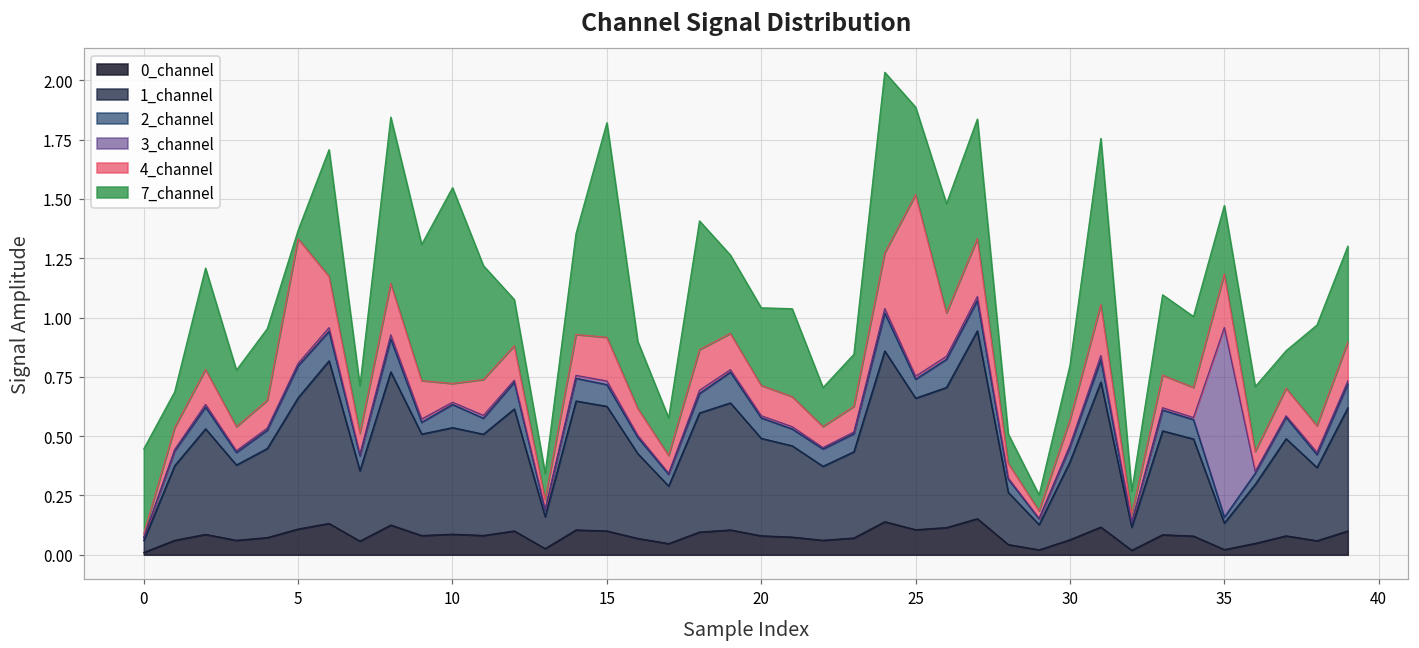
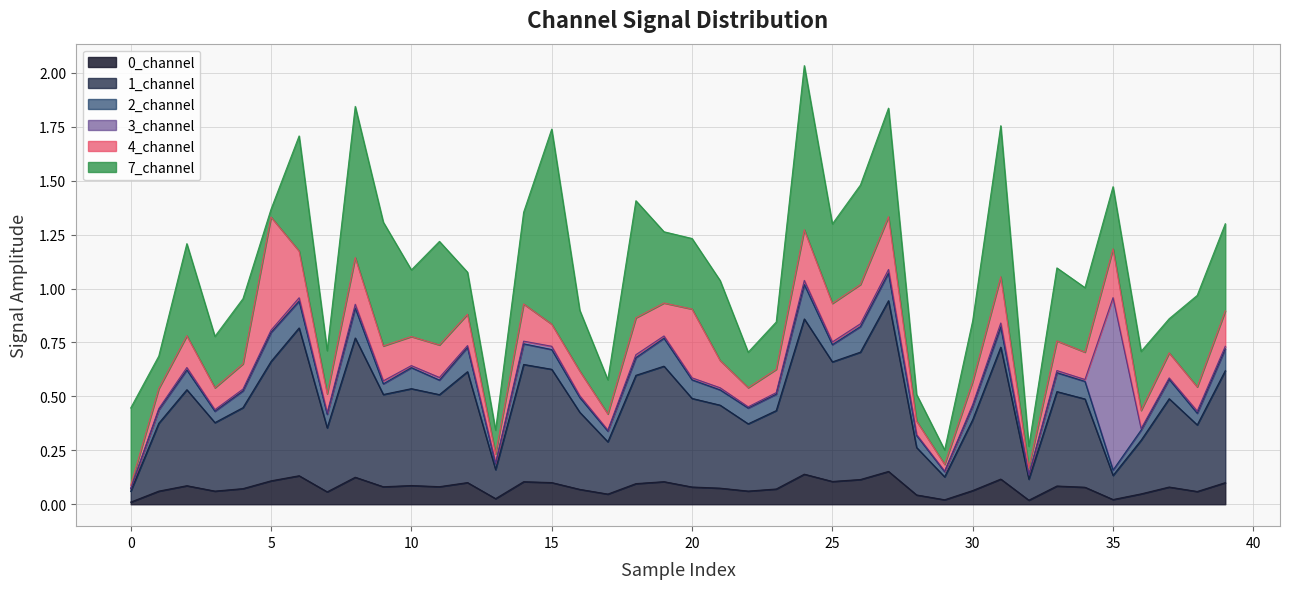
  {
    "3_channel": {
      "15": 0.02,
      "25": 0.01,
      "35": 0.80
    },
    "4_channel": {
      "0": 0.02,
      "5": 0.52,
-     "10": 0.08,
-     "15": 0.18,
-     "20": 0.13,
-     "25": 0.77,
+     "10": 0.13,
+     "15": 0.10,
+     "20": 0.32,
+     "25": 0.18,
      "30": 0.11,
      "35": 0.23
    },
    "7_channel": {
      "0": 0.36,
      "5": 0.04,
-     "10": 0.83,
+     "10": 0.31,
      "15": 0.90,
      "20": 0.33,
      "25": 0.37,
-     "30": 0.23,
+     "30": 0.28,
      "35": 0.29
    }
  }
